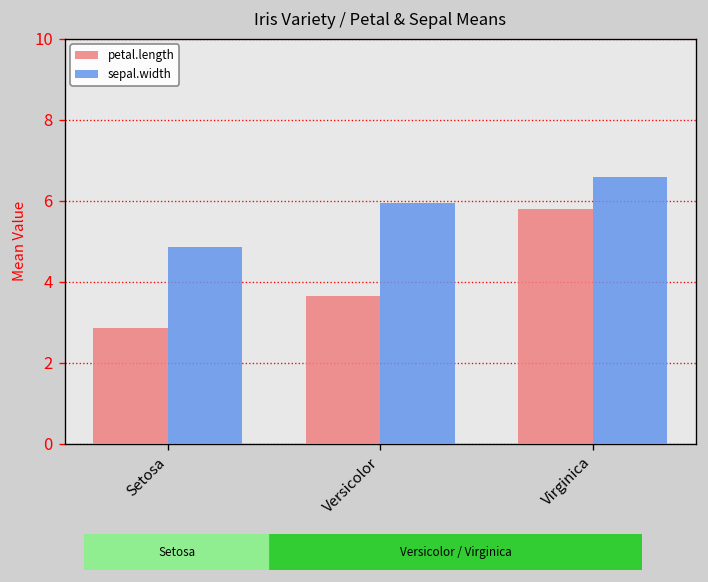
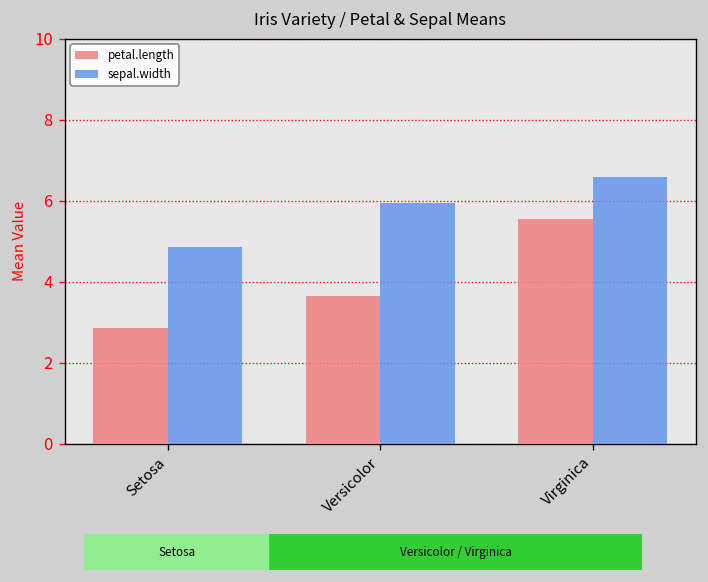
  {
    "petal.length": {
      "Setosa": 2.9,
      "Versicolor": 3.7,
-     "Virginica": 5.8
+     "Virginica": 5.6
    },
    "sepal.width": {
      "Setosa": 4.9,
      "Versicolor": 5.9,
      "Virginica": 6.6
    }
  }
